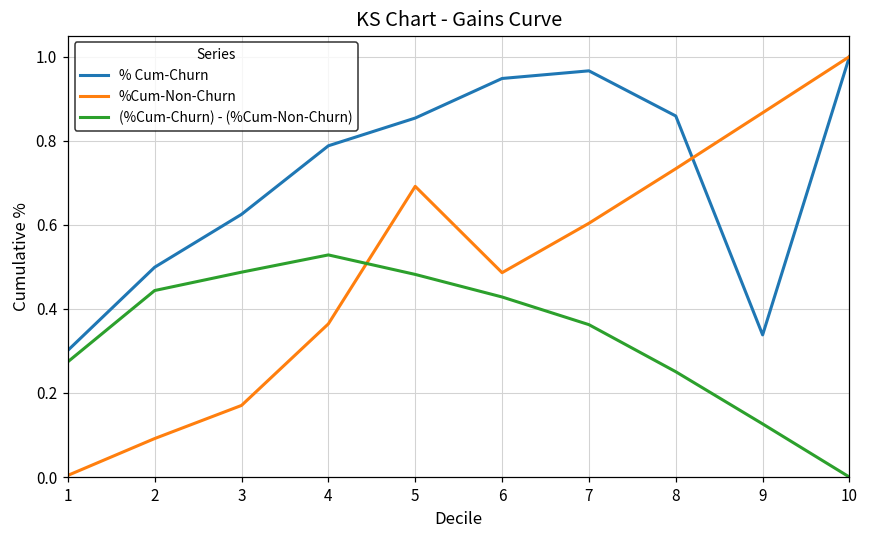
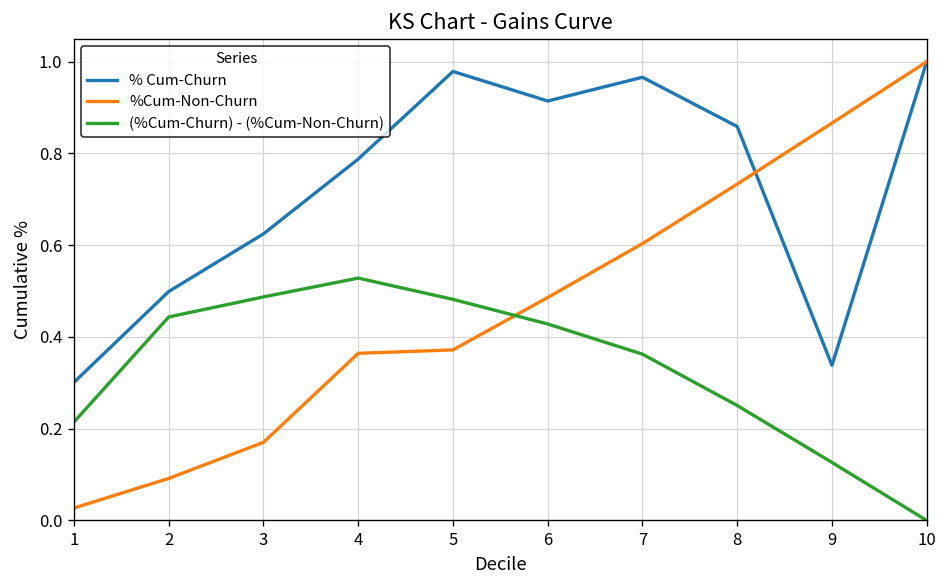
  {
    "% Cum-Churn": {
      "1": 0.30,
      "2": 0.50,
      "3": 0.62,
      "4": 0.79,
-     "5": 0.85,
-     "6": 0.95,
+     "5": 0.98,
+     "6": 0.91,
      "7": 0.97,
      "8": 0.86,
      "9": 0.34
    },
    "%Cum-Non-Churn": {
-     "1": 0.00,
+     "1": 0.03,
      "2": 0.09,
      "3": 0.17,
      "4": 0.36,
-     "5": 0.69,
+     "5": 0.37,
      "6": 0.49,
      "7": 0.60,
      "8": 0.73,
      "9": 0.87
    },
    "(%Cum-Churn) - (%Cum-Non-Churn)": {
-     "1": 0.27,
+     "1": 0.21,
      "2": 0.44,
      "3": 0.49,
      "4": 0.53,
      "5": 0.48,
      "6": 0.43,
      "7": 0.36,
      "8": 0.25,
      "9": 0.13,
      "10": 0.00
    }
  }
